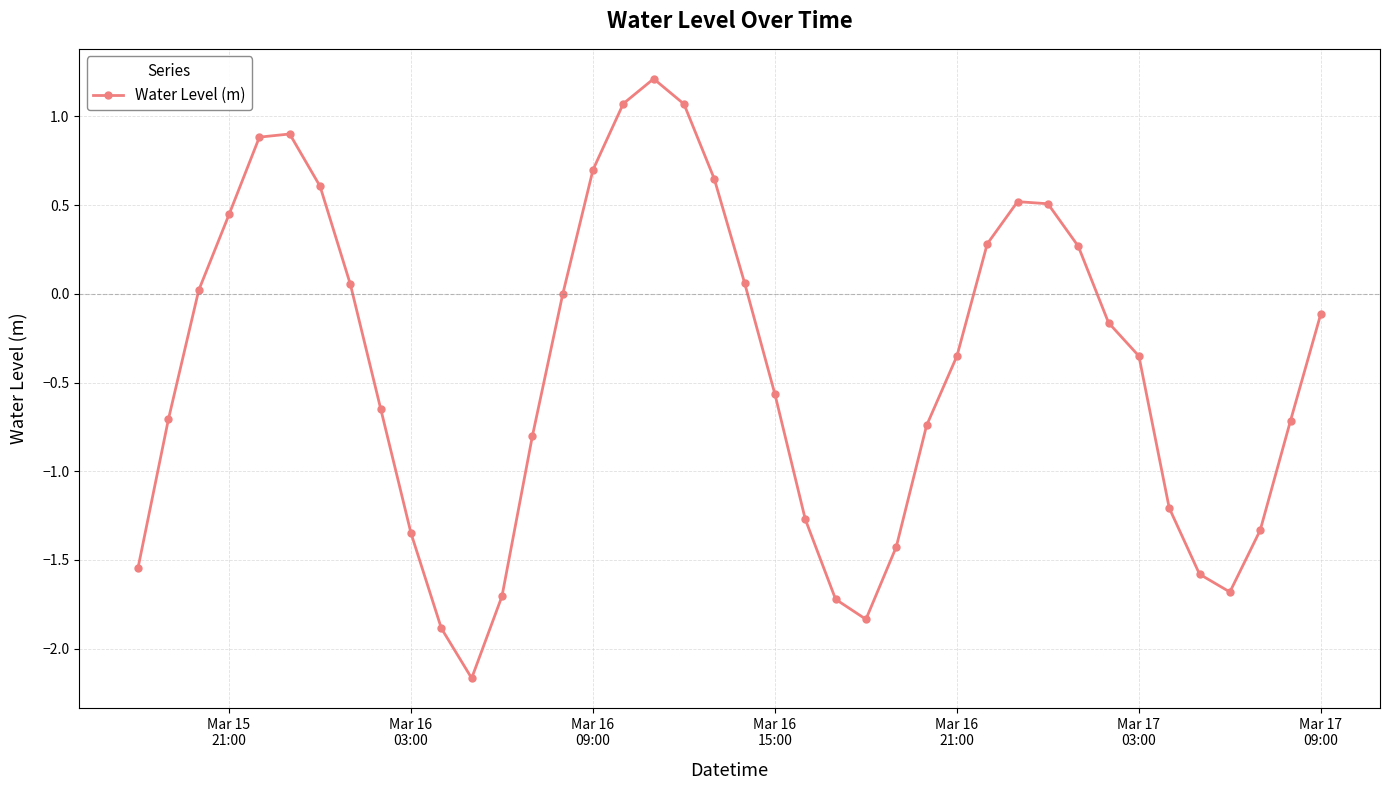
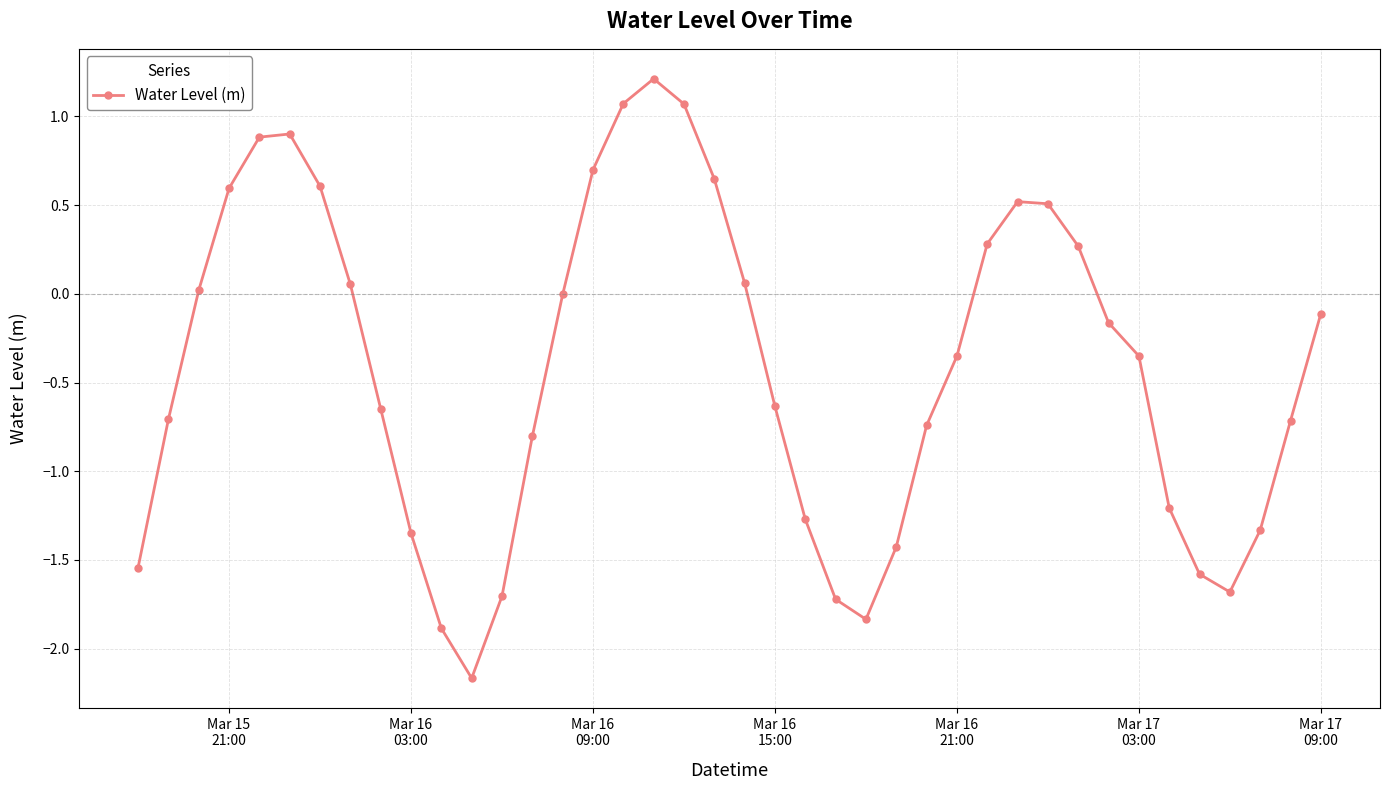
  {
-   "Mar 15 21:00": 0.45,
+   "Mar 15 21:00": 0.60,
    "Mar 16 03:00": -1.35,
    "Mar 16 09:00": 0.70,
-   "Mar 16 15:00": -0.57,
+   "Mar 16 15:00": -0.63,
    "Mar 16 21:00": -0.35,
    "Mar 17 03:00": -0.35,
    "Mar 17 09:00": -0.11
  }
